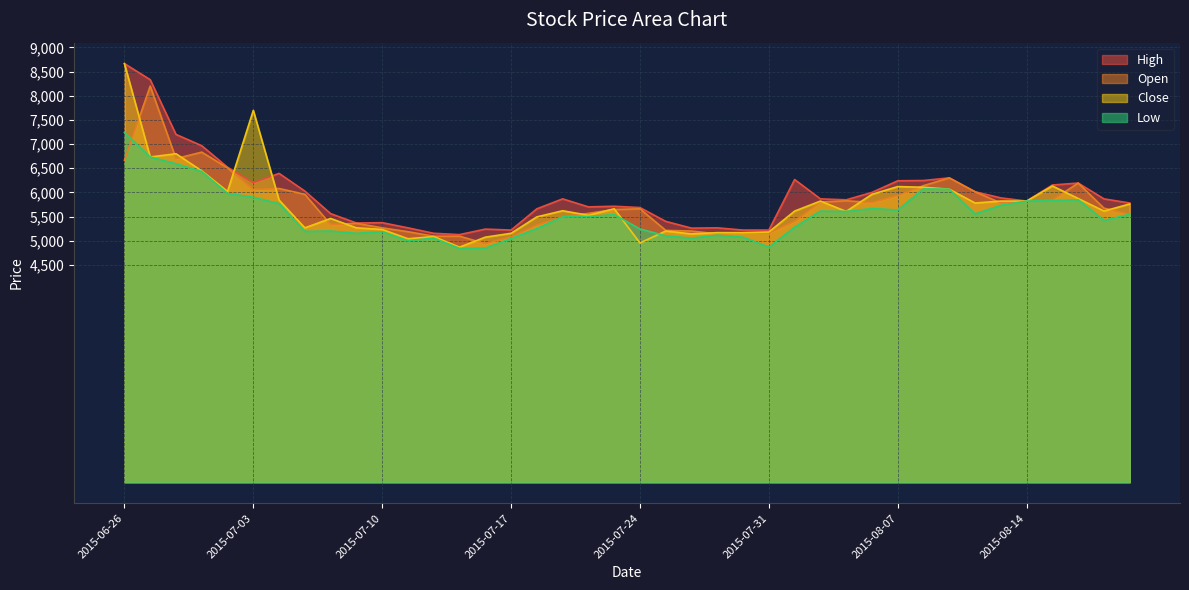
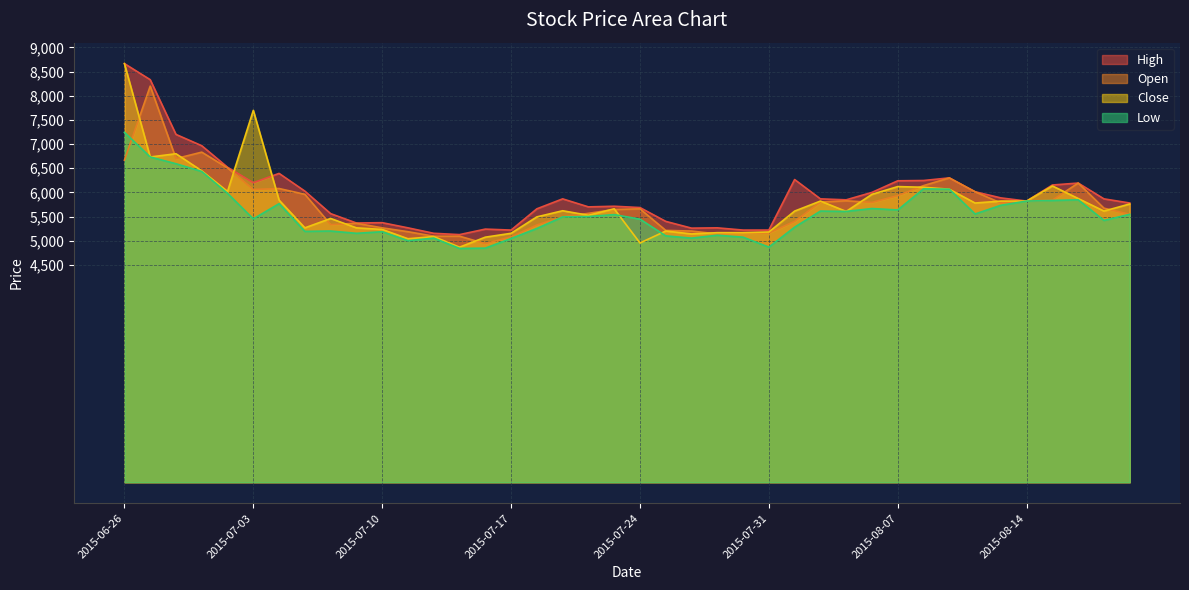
  {
    "Close": {
      "2015-07-03": "7,700",
      "2015-07-17": "5,200",
      "2015-07-24": "5,000",
      "2015-08-07": "6,100"
    },
    "Low": {
      "2015-06-26": "7,200",
-     "2015-07-03": "5,900",
-     "2015-07-24": "5,200",
+     "2015-07-03": "5,500",
+     "2015-07-24": "5,400",
      "2015-07-31": "4,900",
      "2015-08-07": "5,600"
    }
  }
